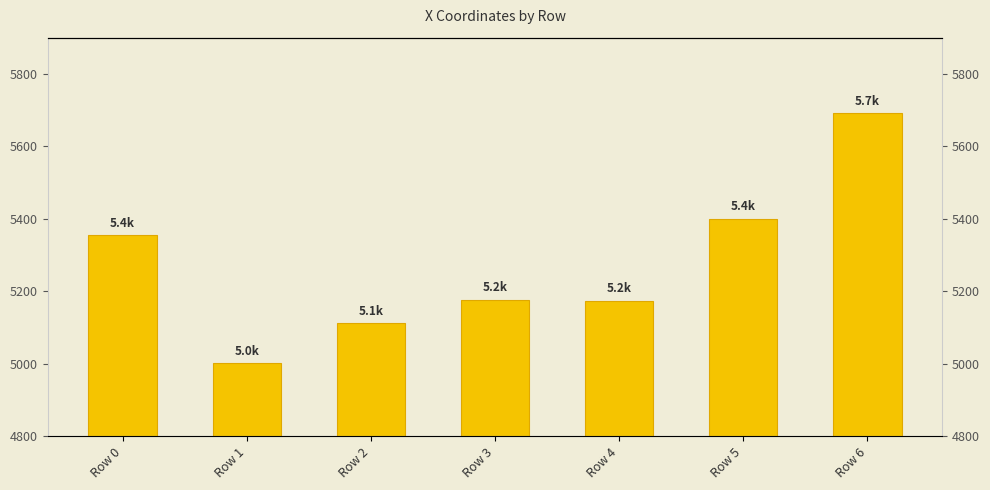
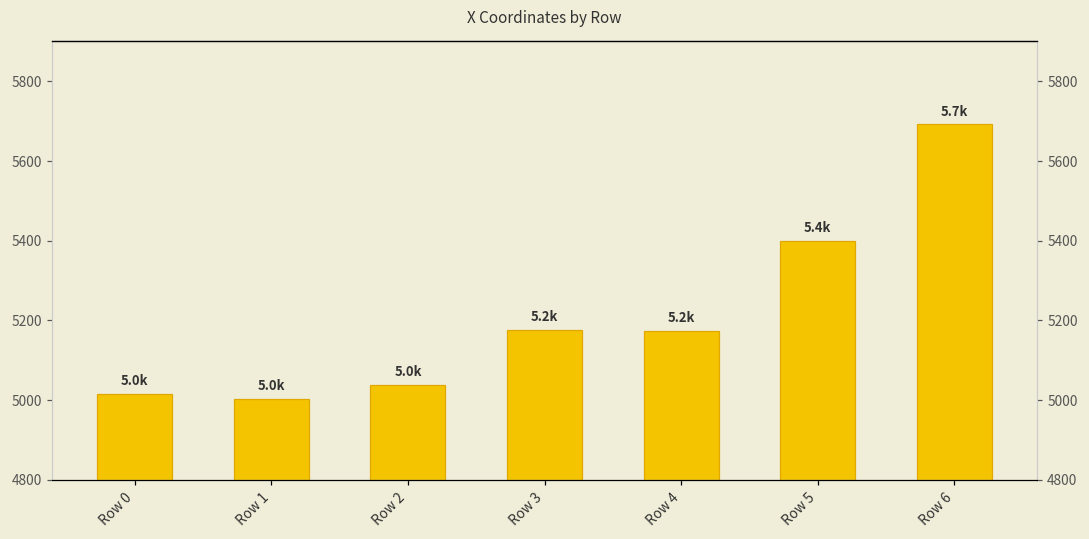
  {
-   "Row 0": "5.4k",
+   "Row 0": "5.0k",
    "Row 1": "5.0k",
-   "Row 2": "5.1k",
+   "Row 2": "5.0k",
    "Row 3": "5.2k",
    "Row 4": "5.2k",
    "Row 5": "5.4k",
    "Row 6": "5.7k"
  }
